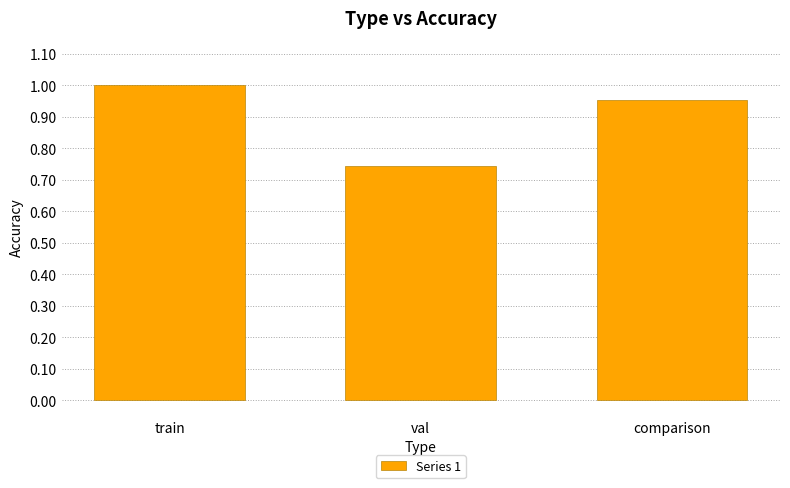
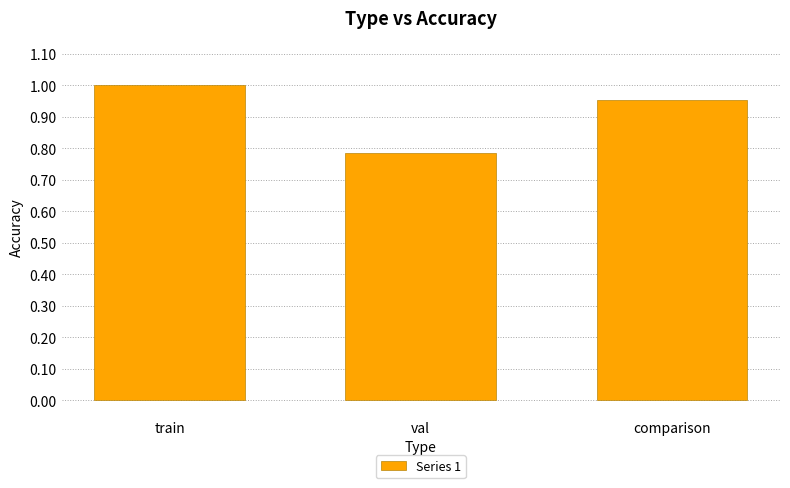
  {
    "train": 1.00,
-   "val": 0.75,
+   "val": 0.79,
    "comparison": 0.95
  }
